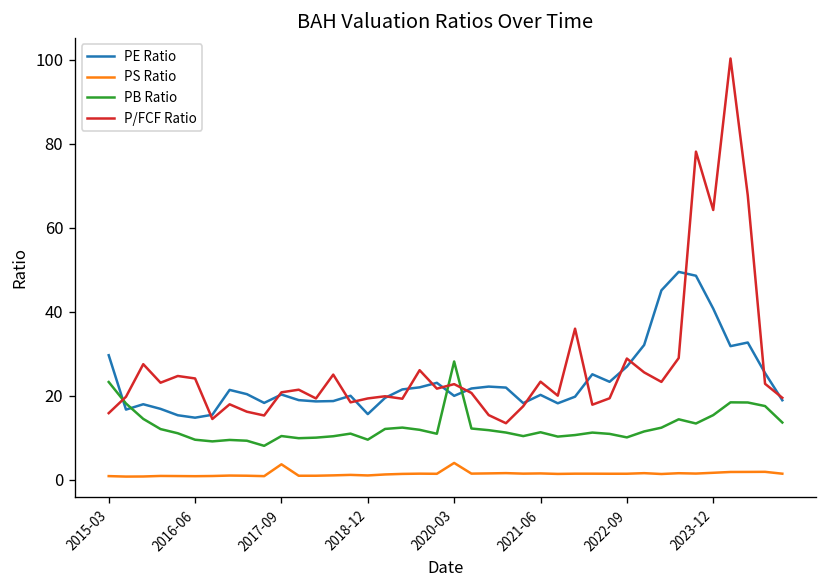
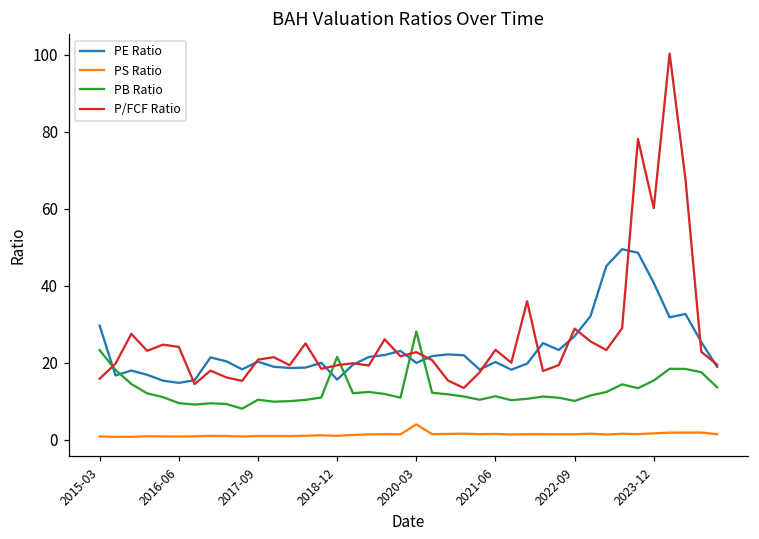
  {
    "PE Ratio": {
      "2015-03": 30,
      "2016-06": 15,
      "2018-12": 16,
      "2020-03": 20,
      "2021-06": 20,
      "2022-09": 27,
      "2023-12": 41
    },
    "PS Ratio": {
      "2015-03": 1,
      "2016-06": 1,
-     "2017-09": 4,
+     "2017-09": 1,
      "2018-12": 1,
      "2020-03": 4,
      "2021-06": 1,
      "2022-09": 1,
      "2023-12": 2
    },
    "PB Ratio": {
      "2015-03": 23,
      "2016-06": 9,
      "2017-09": 10,
-     "2018-12": 10,
+     "2018-12": 22,
      "2020-03": 28,
      "2021-06": 11,
      "2022-09": 10,
      "2023-12": 15
    },
    "P/FCF Ratio": {
      "2015-03": 16,
      "2016-06": 24,
      "2018-12": 19,
      "2020-03": 23,
      "2021-06": 23,
      "2022-09": 29,
-     "2023-12": 64
+     "2023-12": 60
    }
  }
